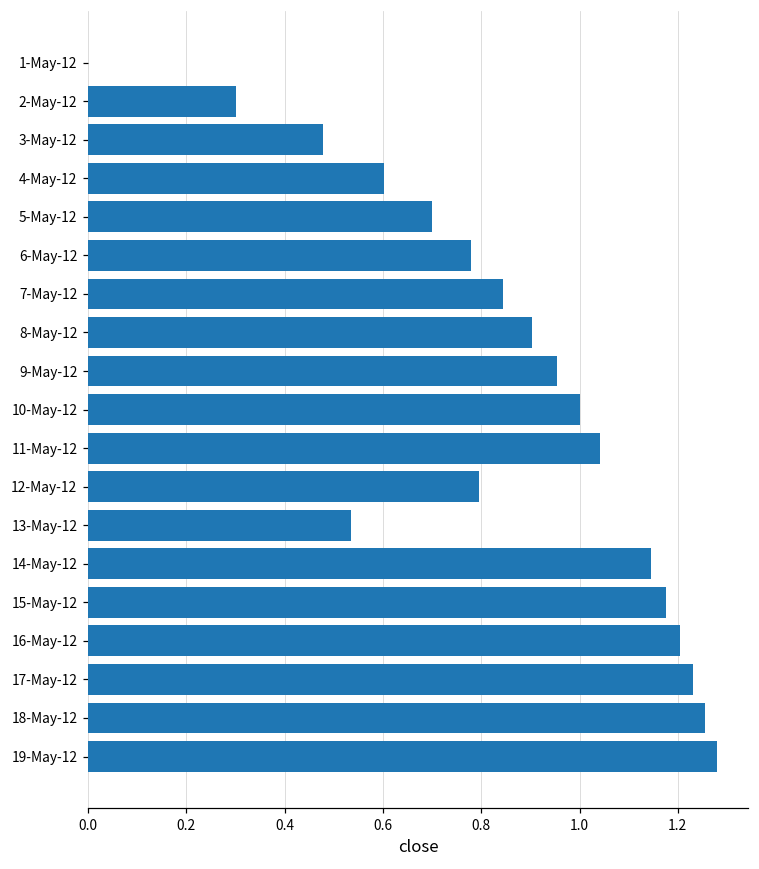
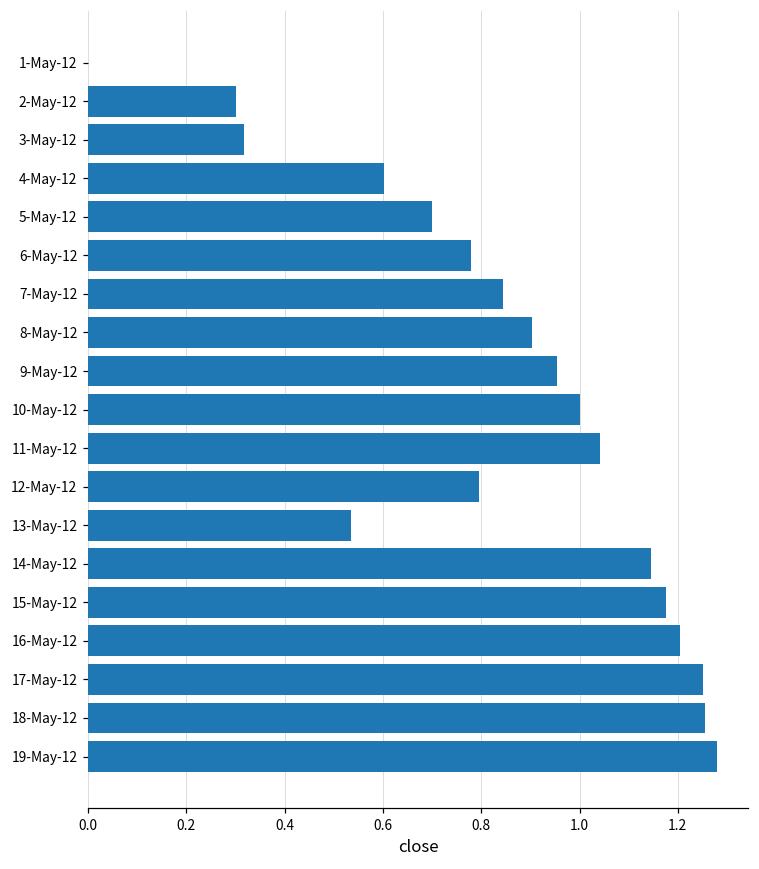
  {
    "1-May-12": 0.00,
    "2-May-12": 0.30,
-   "3-May-12": 0.48,
+   "3-May-12": 0.32,
    "4-May-12": 0.60,
    "5-May-12": 0.70,
    "6-May-12": 0.78,
    "7-May-12": 0.85,
    "8-May-12": 0.90,
    "9-May-12": 0.95,
    "10-May-12": 1.00,
    "11-May-12": 1.04,
    "12-May-12": 0.80,
    "13-May-12": 0.53,
    "14-May-12": 1.15,
    "15-May-12": 1.18,
    "16-May-12": 1.20,
-   "17-May-12": 1.23,
+   "17-May-12": 1.25,
    "18-May-12": 1.26,
    "19-May-12": 1.28
  }
